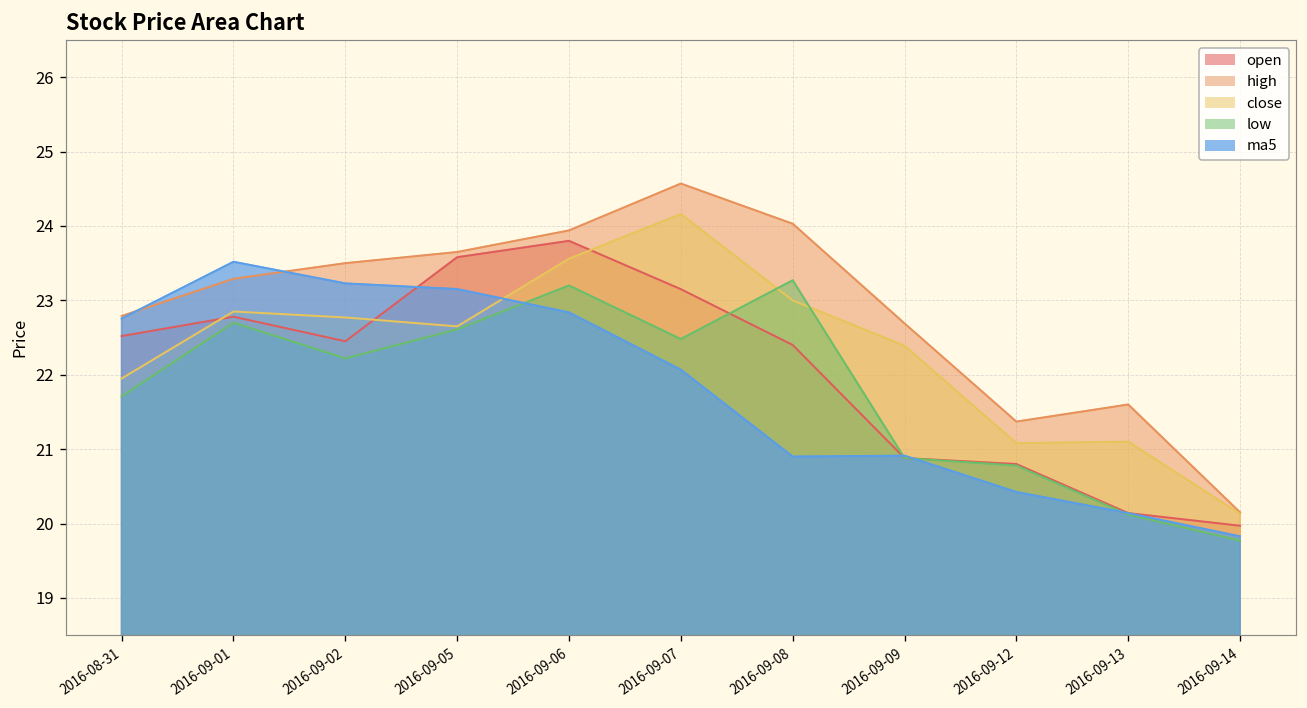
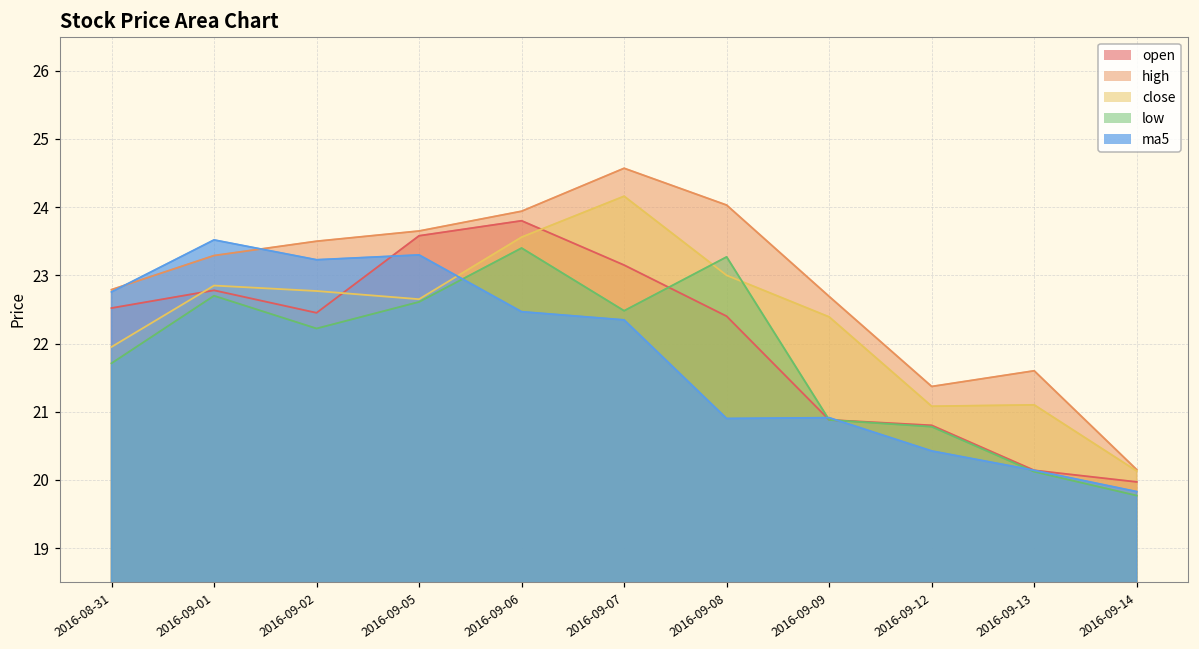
  {
    "low": {
      "2016-08-31": 21.7,
      "2016-09-01": 22.7,
      "2016-09-02": 22.2,
-     "2016-09-06": 23.2,
+     "2016-09-06": 23.4,
      "2016-09-07": 22.5,
      "2016-09-08": 23.3,
      "2016-09-14": 19.8
    },
    "ma5": {
      "2016-09-01": 23.5,
      "2016-09-02": 23.2,
-     "2016-09-05": 23.2,
-     "2016-09-06": 22.8,
-     "2016-09-07": 22.1,
+     "2016-09-05": 23.3,
+     "2016-09-06": 22.5,
+     "2016-09-07": 22.3,
      "2016-09-08": 20.9,
      "2016-09-12": 20.4,
      "2016-09-14": 19.8
    }
  }
